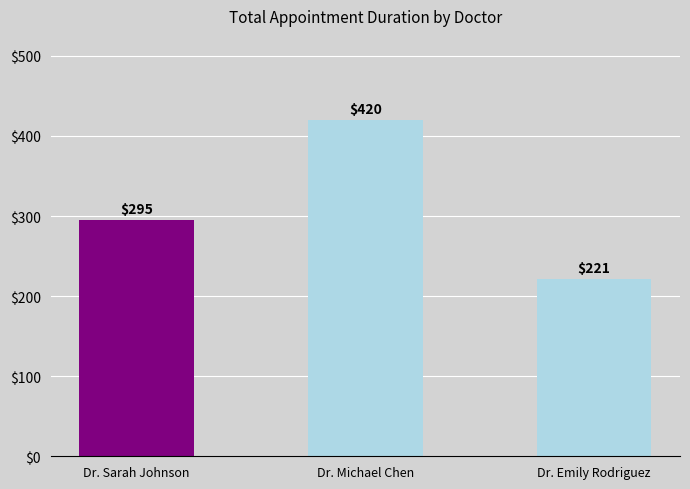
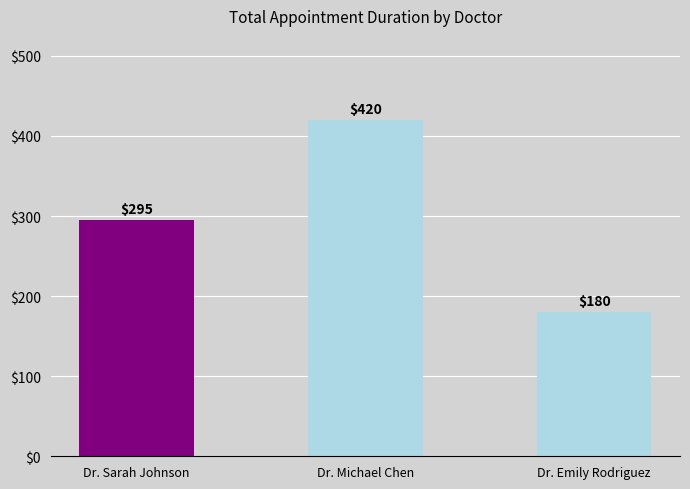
  {
    "Dr. Sarah Johnson": "$295",
    "Dr. Michael Chen": "$420",
-   "Dr. Emily Rodriguez": "$221"
+   "Dr. Emily Rodriguez": "$180"
  }
